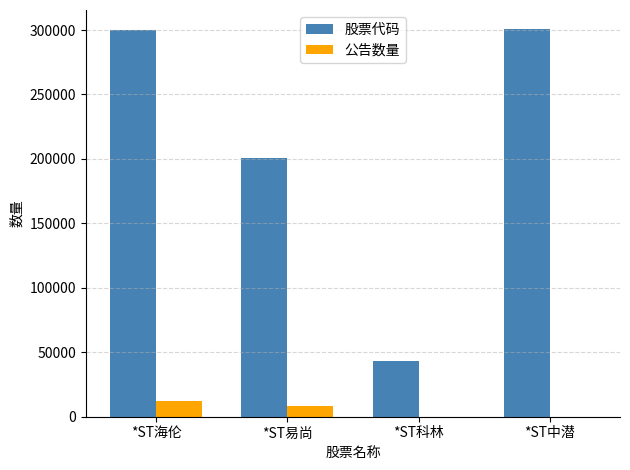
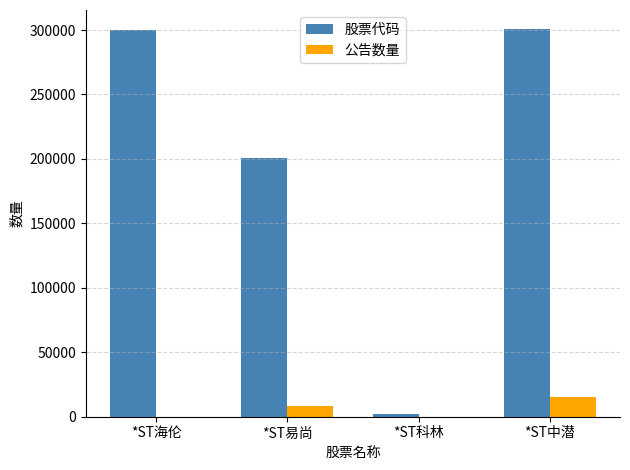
  {
    "股票代码": {
      "*ST海伦": 300000,
      "*ST易尚": 201000,
-     "*ST科林": 44000,
+     "*ST科林": 2000,
      "*ST中潜": 301000
    },
    "公告数量": {
-     "*ST海伦": 12000,
+     "*ST海伦": 0,
      "*ST易尚": 8000,
-     "*ST中潜": 0
+     "*ST中潜": 15000
    }
  }
